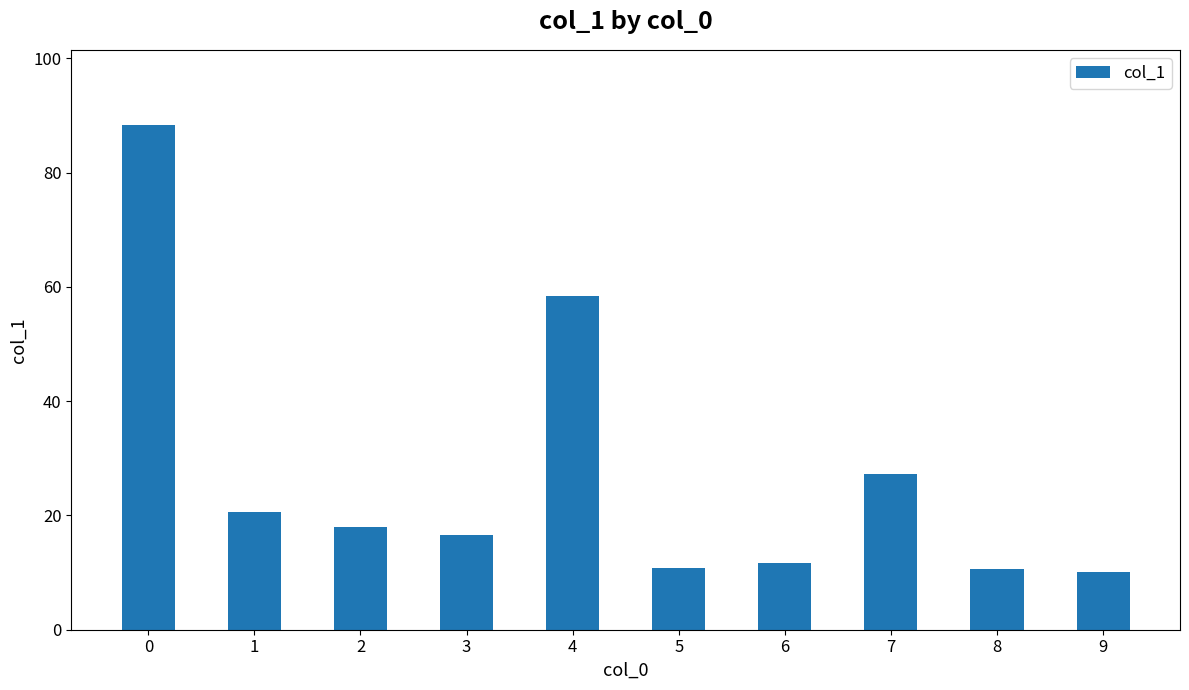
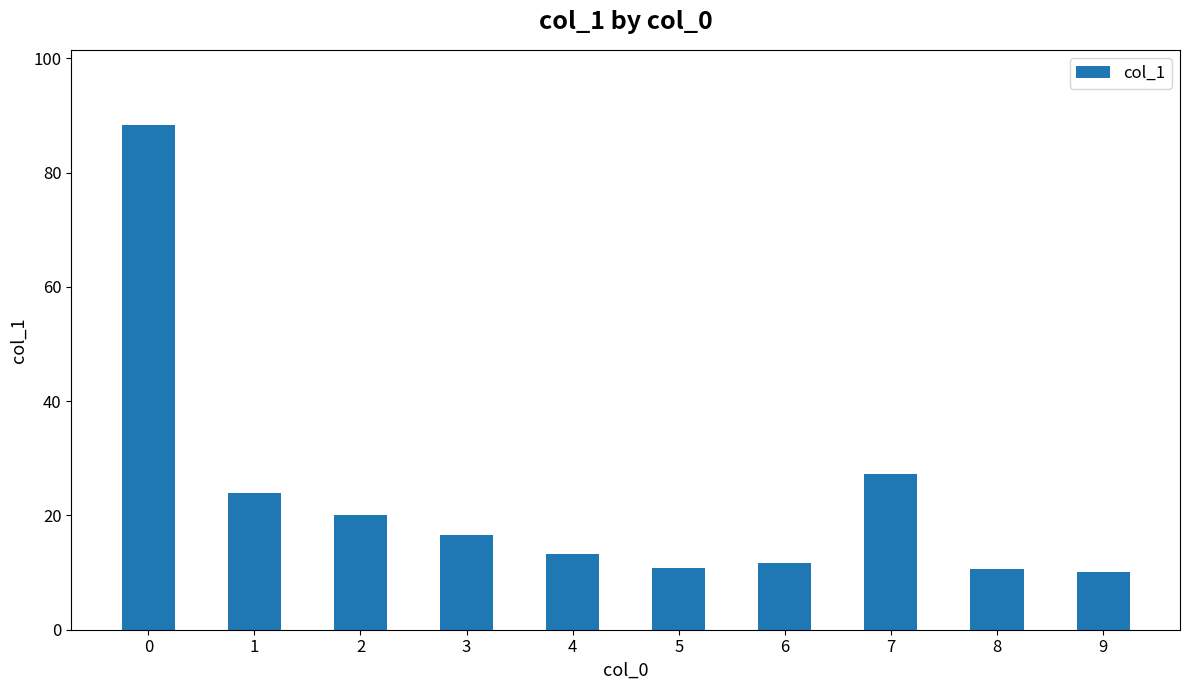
  {
    "0": 88,
-   "1": 21,
-   "2": 18,
+   "1": 24,
+   "2": 20,
    "3": 17,
-   "4": 58,
+   "4": 13,
    "5": 11,
    "6": 12,
    "7": 27,
    "8": 11,
    "9": 10
  }
